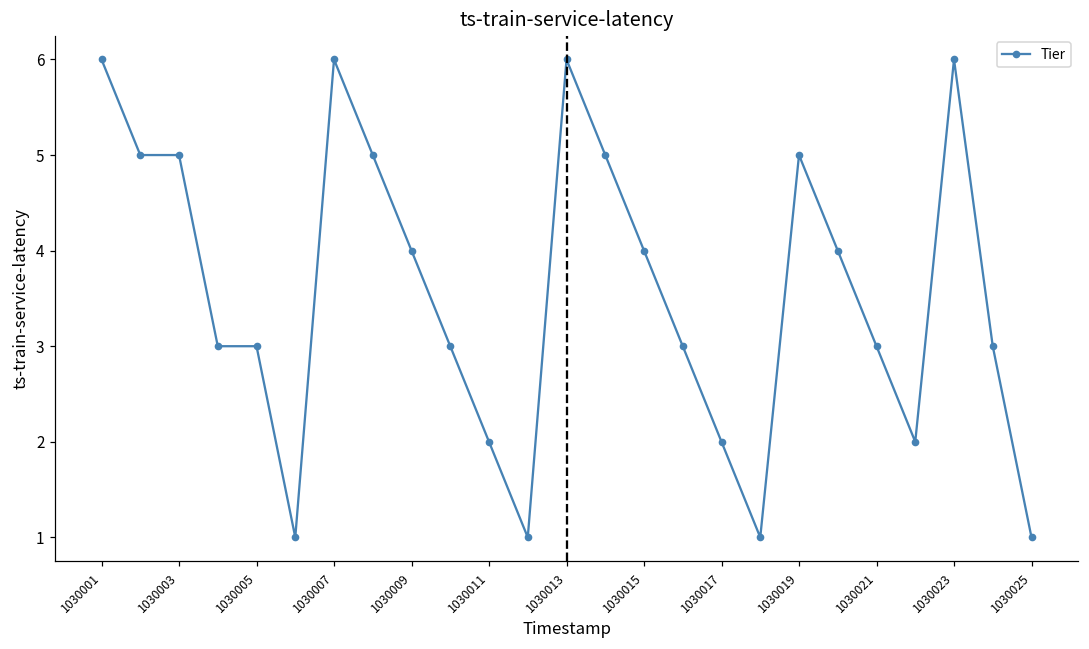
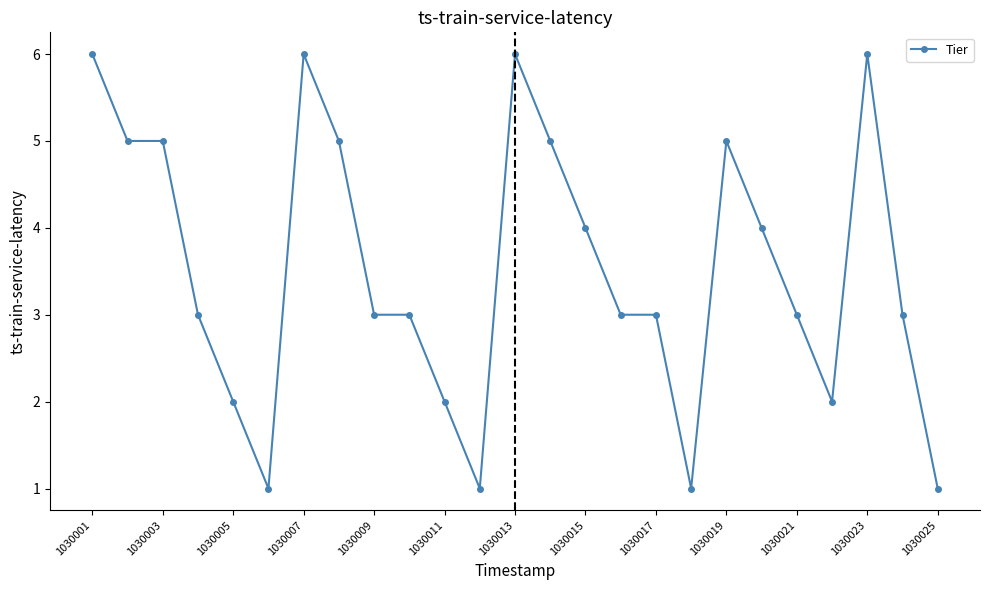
  {
    "1030001": 6,
    "1030003": 5,
-   "1030005": 3,
+   "1030005": 2,
    "1030007": 6,
-   "1030009": 4,
+   "1030009": 3,
    "1030011": 2,
    "1030013": 6,
    "1030015": 4,
-   "1030017": 2,
+   "1030017": 3,
    "1030019": 5,
    "1030021": 3,
    "1030023": 6,
    "1030025": 1
  }
